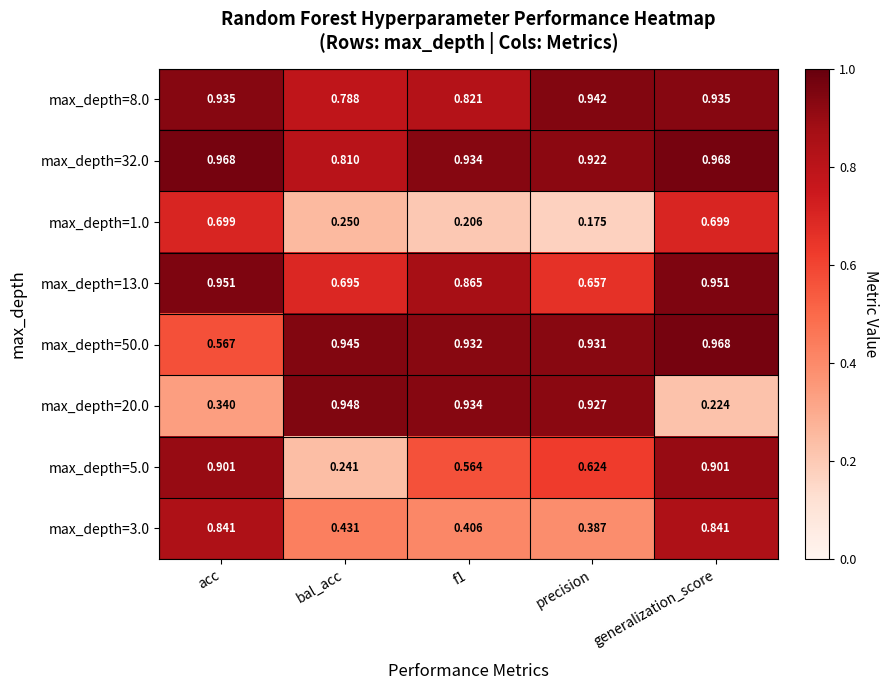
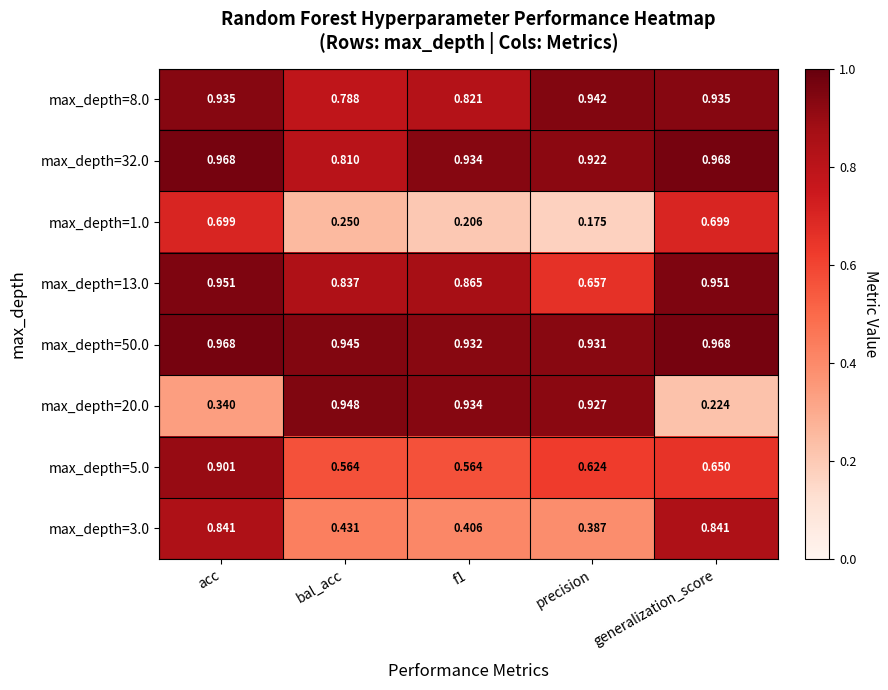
  {
    "max_depth=8.0": {
      "acc": 0.935,
      "bal_acc": 0.788,
      "f1": 0.821,
      "precision": 0.942,
      "generalization_score": 0.935
    },
    "max_depth=32.0": {
      "acc": 0.968,
      "bal_acc": 0.810,
      "f1": 0.934,
      "precision": 0.922,
      "generalization_score": 0.968
    },
    "max_depth=1.0": {
      "acc": 0.699,
      "bal_acc": 0.250,
      "f1": 0.206,
      "precision": 0.175,
      "generalization_score": 0.699
    },
    "max_depth=13.0": {
      "acc": 0.951,
-     "bal_acc": 0.695,
+     "bal_acc": 0.837,
      "f1": 0.865,
      "precision": 0.657,
      "generalization_score": 0.951
    },
    "max_depth=50.0": {
-     "acc": 0.567,
+     "acc": 0.968,
      "bal_acc": 0.945,
      "f1": 0.932,
      "precision": 0.931,
      "generalization_score": 0.968
    },
    "max_depth=20.0": {
      "acc": 0.340,
      "bal_acc": 0.948,
      "f1": 0.934,
      "precision": 0.927,
      "generalization_score": 0.224
    },
    "max_depth=5.0": {
      "acc": 0.901,
-     "bal_acc": 0.241,
+     "bal_acc": 0.564,
      "f1": 0.564,
      "precision": 0.624,
-     "generalization_score": 0.901
+     "generalization_score": 0.650
    },
    "max_depth=3.0": {
      "acc": 0.841,
      "bal_acc": 0.431,
      "f1": 0.406,
      "precision": 0.387,
      "generalization_score": 0.841
    }
  }
